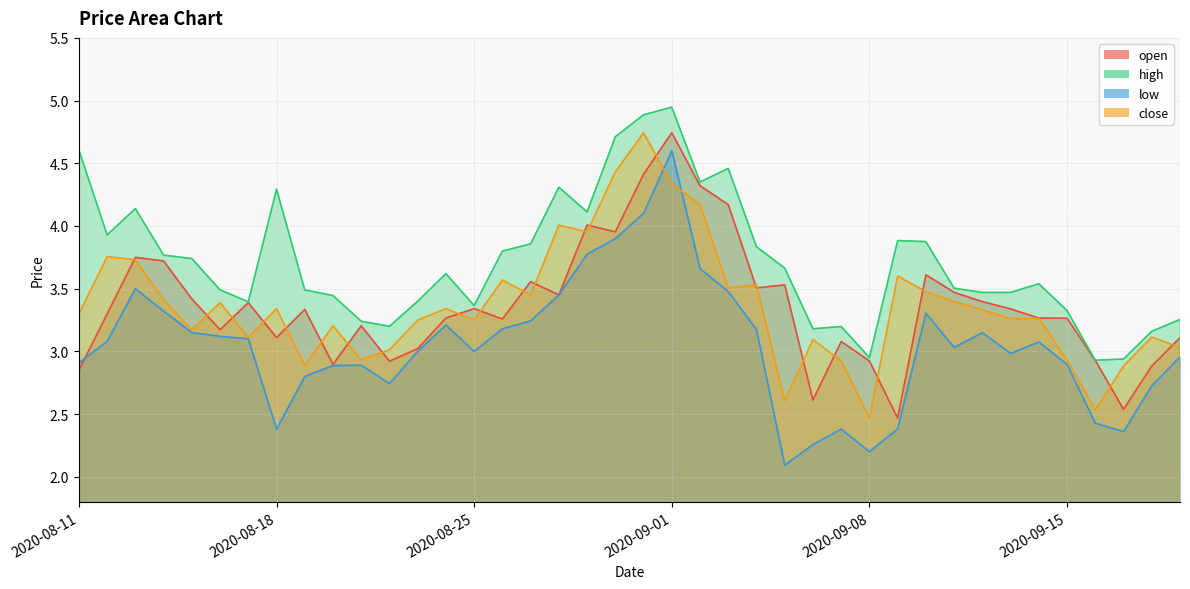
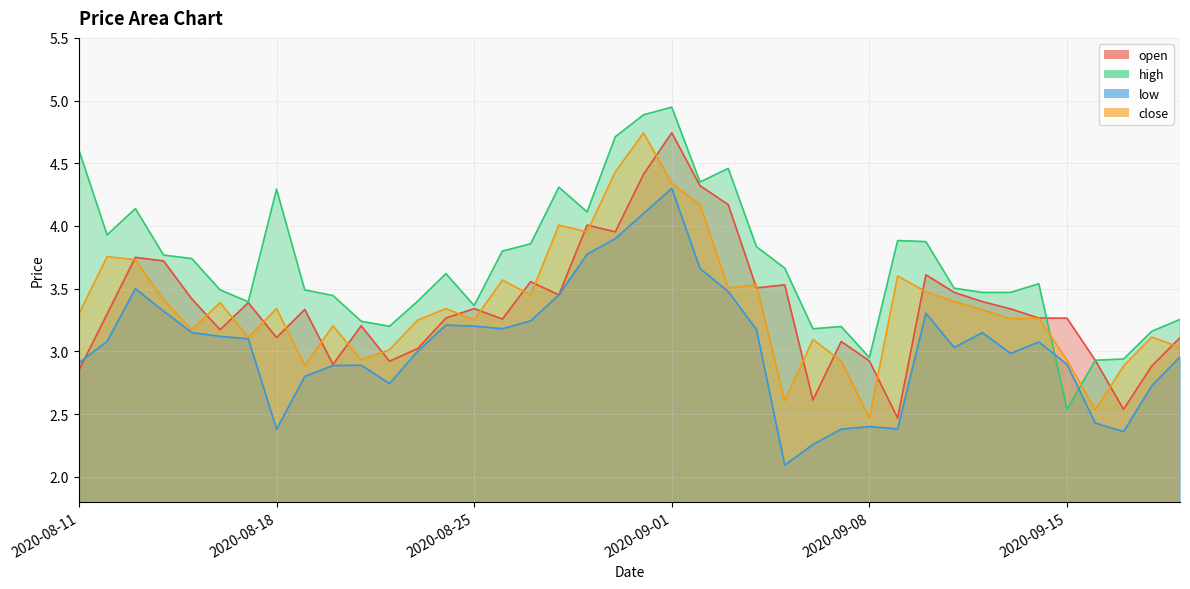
  {
    "high": {
      "2020-08-11": 4.61,
      "2020-08-18": 4.29,
      "2020-08-25": 3.37,
      "2020-09-01": 4.95,
      "2020-09-08": 2.95,
-     "2020-09-15": 3.32
+     "2020-09-15": 2.54
    },
    "low": {
      "2020-08-11": 2.91,
      "2020-08-18": 2.38,
-     "2020-08-25": 3.00,
-     "2020-09-01": 4.6,
-     "2020-09-08": 2.2,
+     "2020-08-25": 3.20,
+     "2020-09-01": 4.3,
+     "2020-09-08": 2.4,
      "2020-09-15": 2.90
    }
  }
